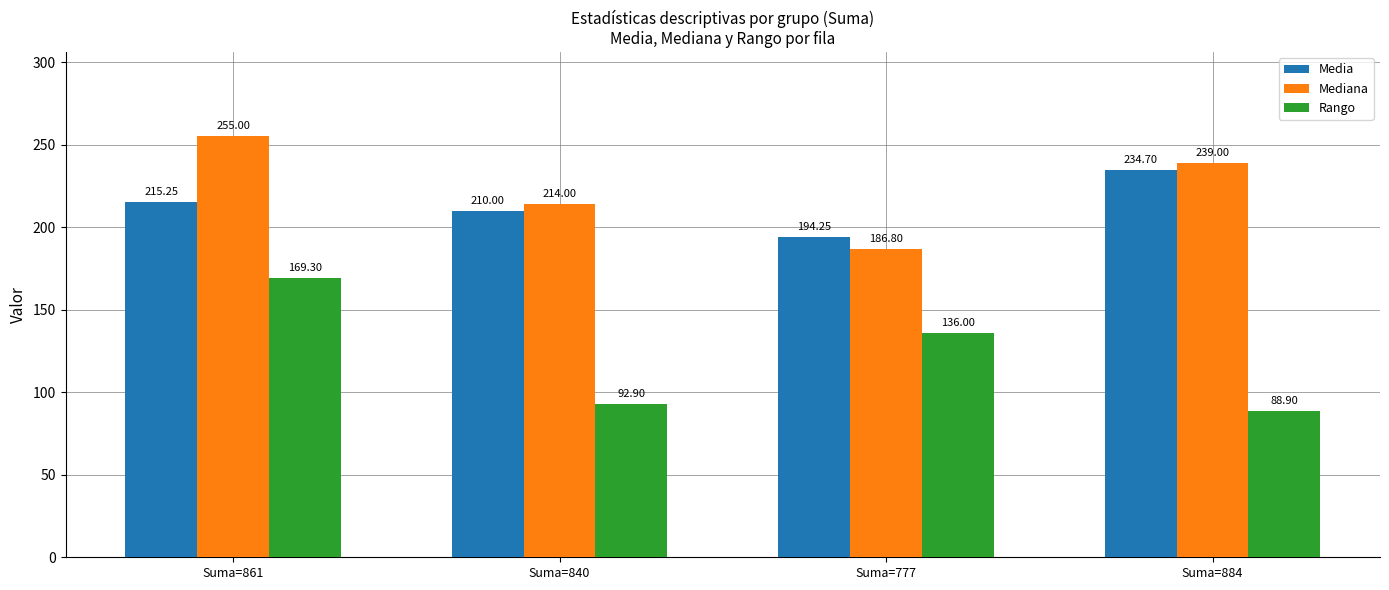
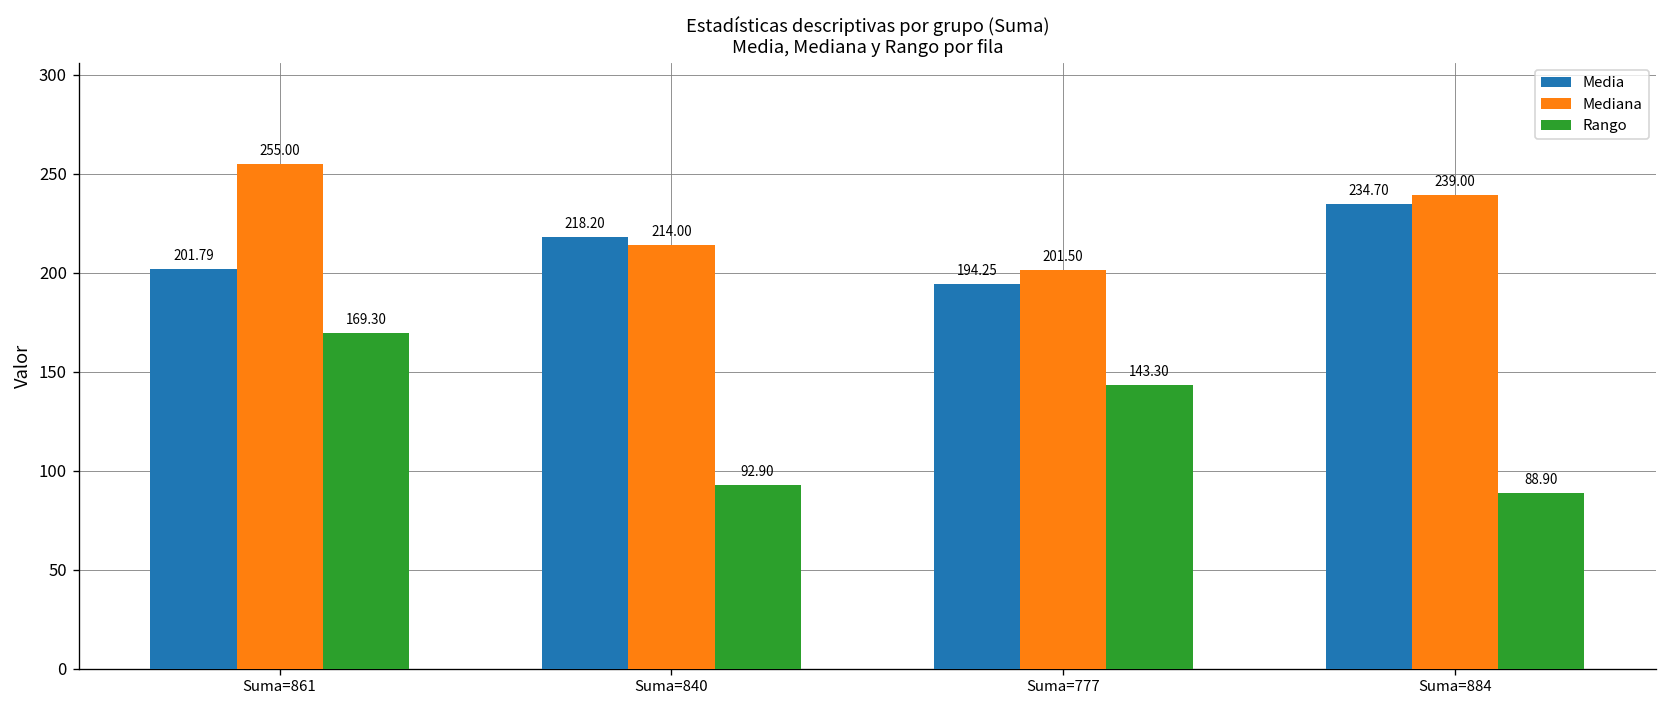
  {
    "Media": {
-     "Suma=861": 215.25,
-     "Suma=840": 210.00,
+     "Suma=861": 201.79,
+     "Suma=840": 218.20,
      "Suma=777": 194.25,
      "Suma=884": 234.70
    },
    "Mediana": {
      "Suma=861": 255.00,
      "Suma=840": 214.00,
-     "Suma=777": 186.80,
+     "Suma=777": 201.50,
      "Suma=884": 239.00
    },
    "Rango": {
      "Suma=861": 169.30,
      "Suma=840": 92.90,
-     "Suma=777": 136.00,
+     "Suma=777": 143.30,
      "Suma=884": 88.90
    }
  }
